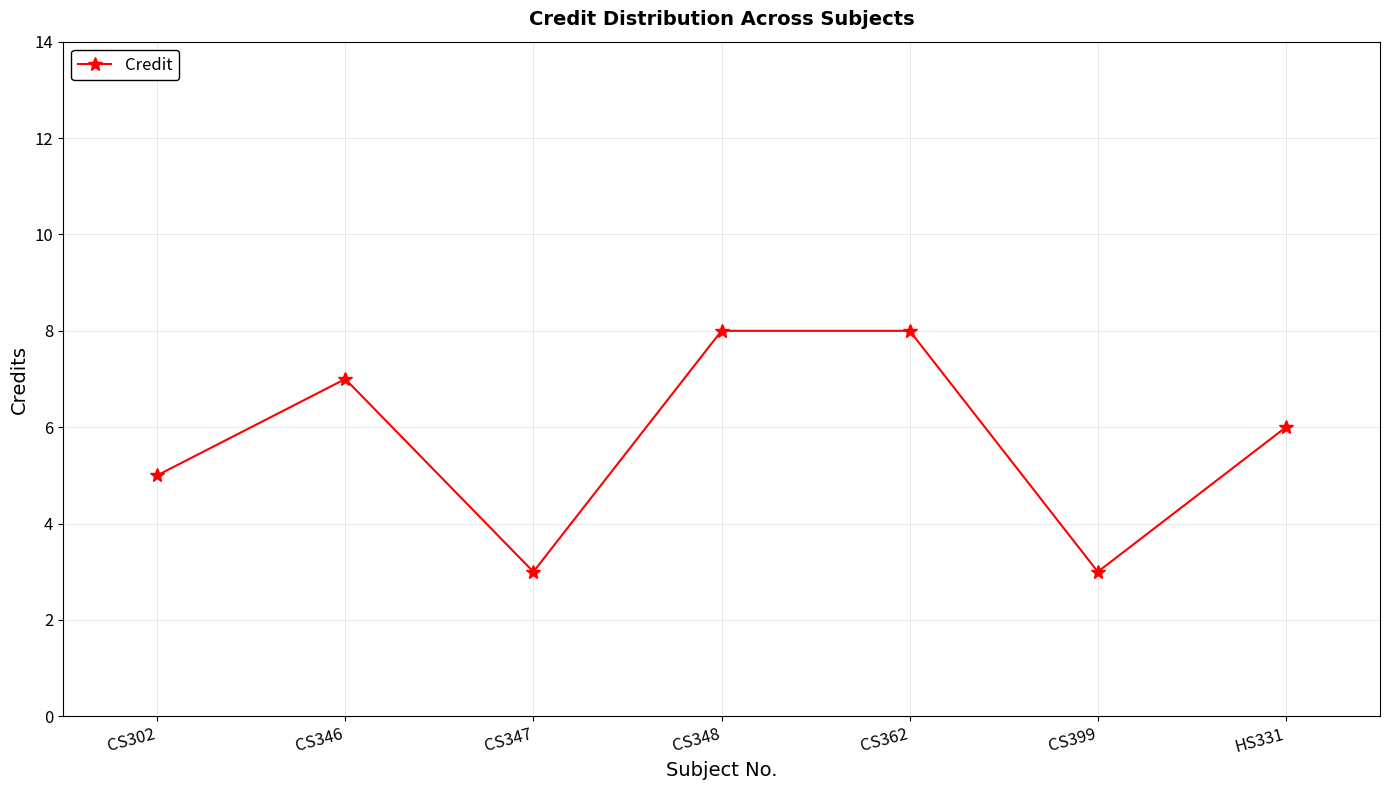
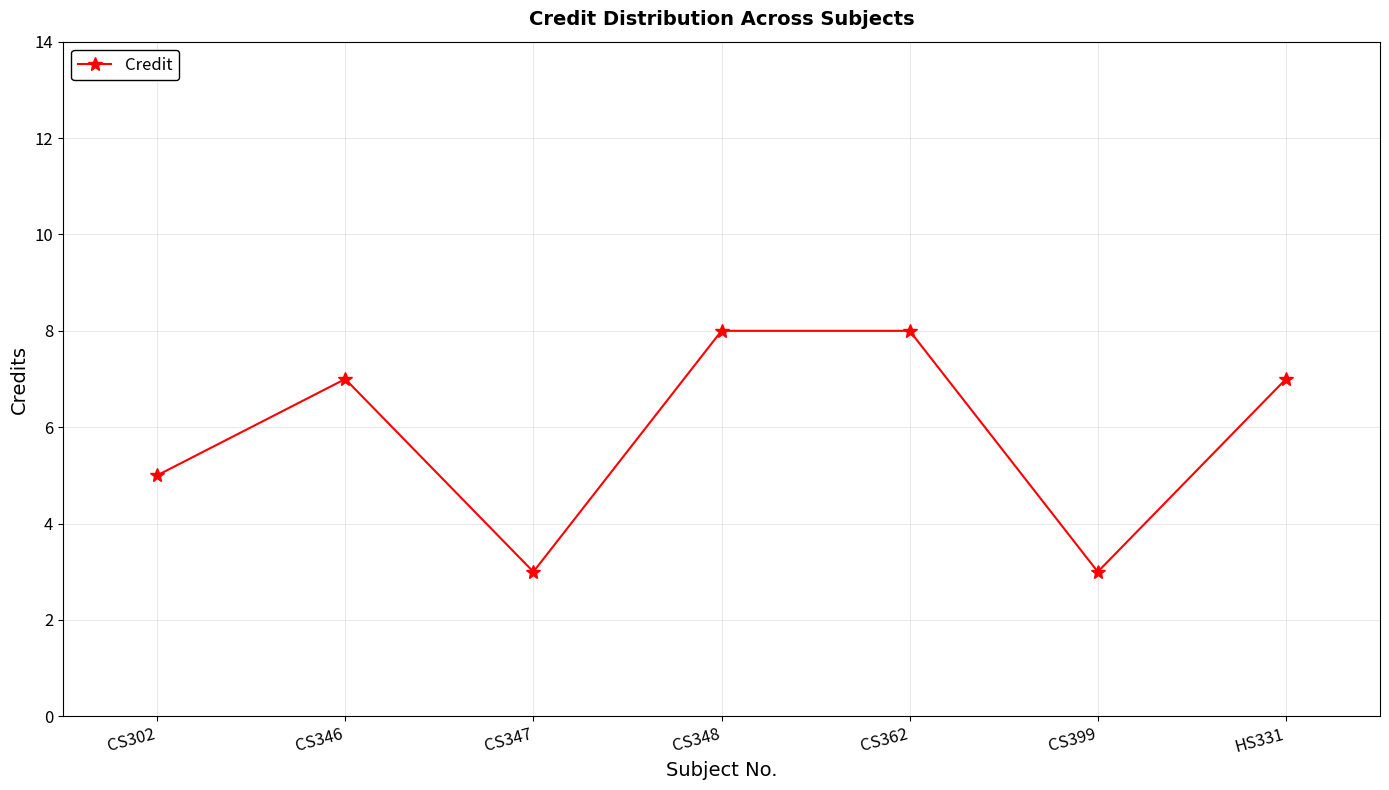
  {
    "CS302": 5,
    "CS346": 7,
    "CS347": 3,
    "CS348": 8,
    "CS362": 8,
    "CS399": 3,
-   "HS331": 6
+   "HS331": 7
  }
